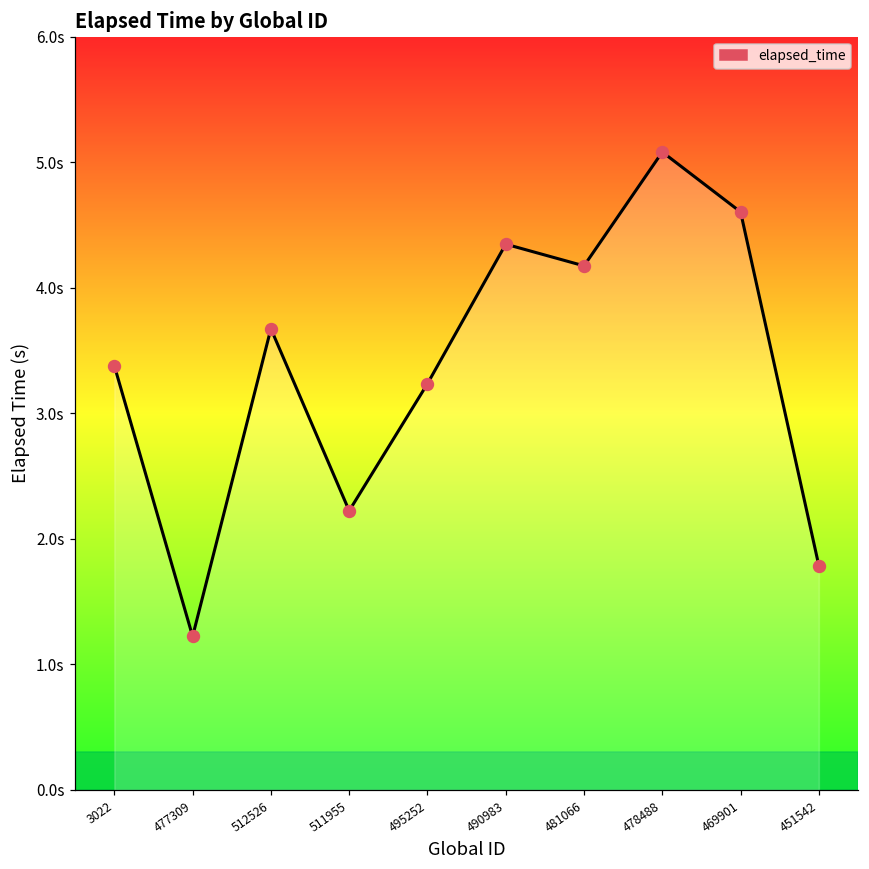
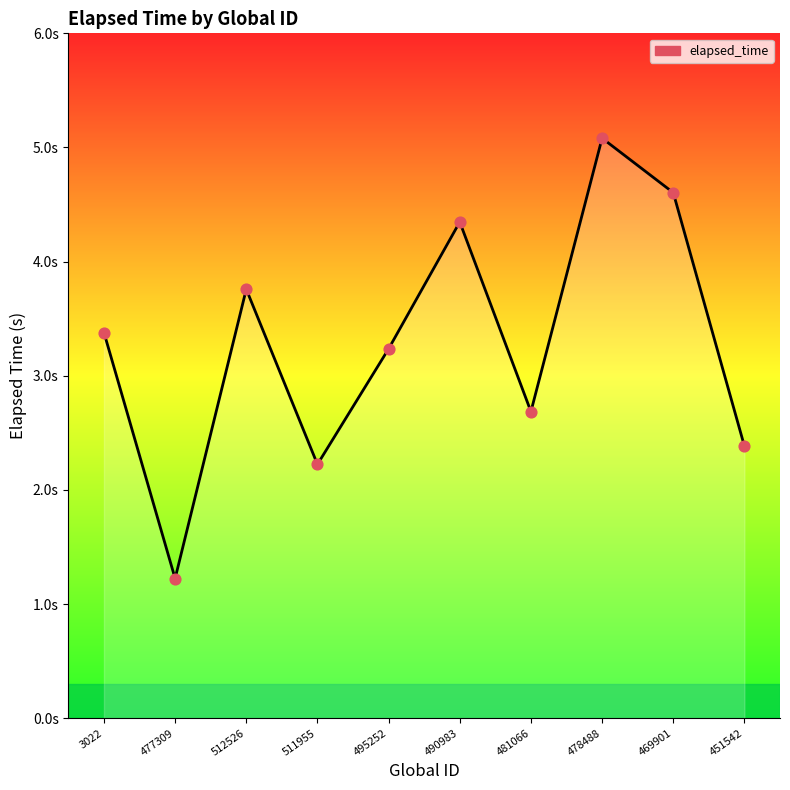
  {
    "3022": "3.38s",
    "477309": "1.22s",
-   "512526": "3.67s",
+   "512526": "3.76s",
    "511955": "2.22s",
    "495252": "3.24s",
    "490983": "4.35s",
-   "481066": "4.17s",
+   "481066": "2.69s",
    "478488": "5.08s",
    "469901": "4.60s",
-   "451542": "1.79s"
+   "451542": "2.38s"
  }
